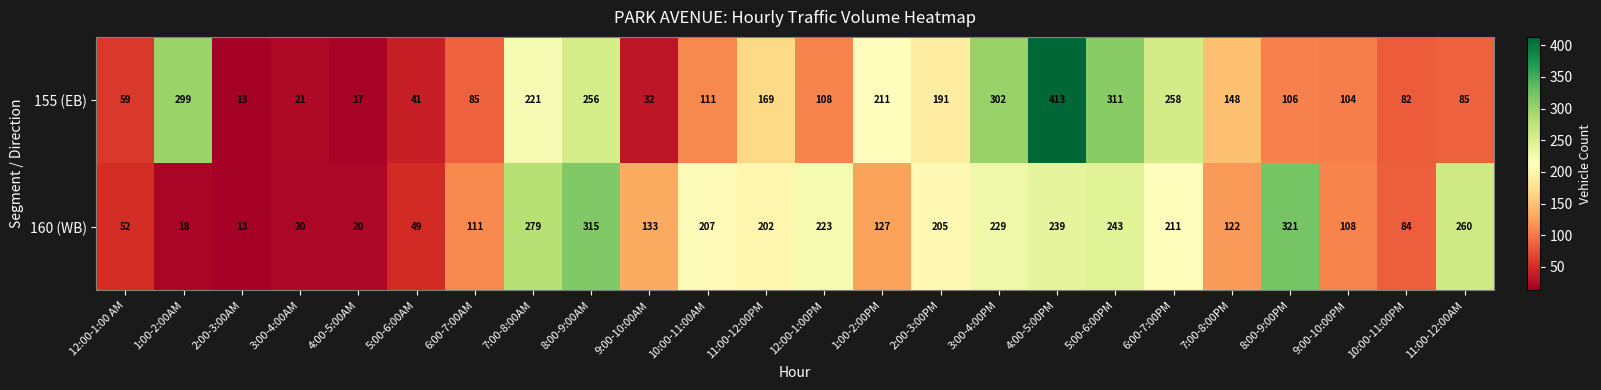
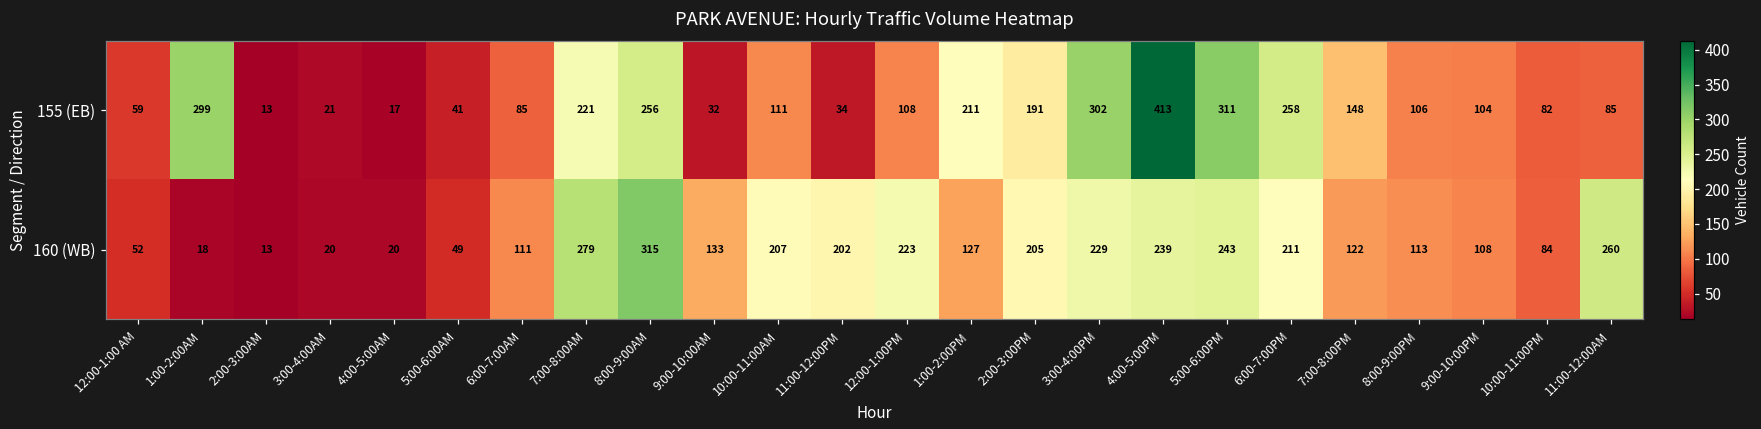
  {
    "155 (EB)": {
      "12:00-1:00 AM": 59,
      "1:00-2:00AM": 299,
      "2:00-3:00AM": 13,
      "3:00-4:00AM": 21,
      "4:00-5:00AM": 17,
      "5:00-6:00AM": 41,
      "6:00-7:00AM": 85,
      "7:00-8:00AM": 221,
      "8:00-9:00AM": 256,
      "9:00-10:00AM": 32,
      "10:00-11:00AM": 111,
-     "11:00-12:00PM": 169,
+     "11:00-12:00PM": 34,
      "12:00-1:00PM": 108,
      "1:00-2:00PM": 211,
      "2:00-3:00PM": 191,
      "3:00-4:00PM": 302,
      "4:00-5:00PM": 413,
      "5:00-6:00PM": 311,
      "6:00-7:00PM": 258,
      "7:00-8:00PM": 148,
      "8:00-9:00PM": 106,
      "9:00-10:00PM": 104,
      "10:00-11:00PM": 82,
      "11:00-12:00AM": 85
    },
    "160 (WB)": {
      "12:00-1:00 AM": 52,
      "1:00-2:00AM": 18,
      "2:00-3:00AM": 13,
      "3:00-4:00AM": 20,
      "4:00-5:00AM": 20,
      "5:00-6:00AM": 49,
      "6:00-7:00AM": 111,
      "7:00-8:00AM": 279,
      "8:00-9:00AM": 315,
      "9:00-10:00AM": 133,
      "10:00-11:00AM": 207,
      "11:00-12:00PM": 202,
      "12:00-1:00PM": 223,
      "1:00-2:00PM": 127,
      "2:00-3:00PM": 205,
      "3:00-4:00PM": 229,
      "4:00-5:00PM": 239,
      "5:00-6:00PM": 243,
      "6:00-7:00PM": 211,
      "7:00-8:00PM": 122,
-     "8:00-9:00PM": 321,
+     "8:00-9:00PM": 113,
      "9:00-10:00PM": 108,
      "10:00-11:00PM": 84,
      "11:00-12:00AM": 260
    }
  }
